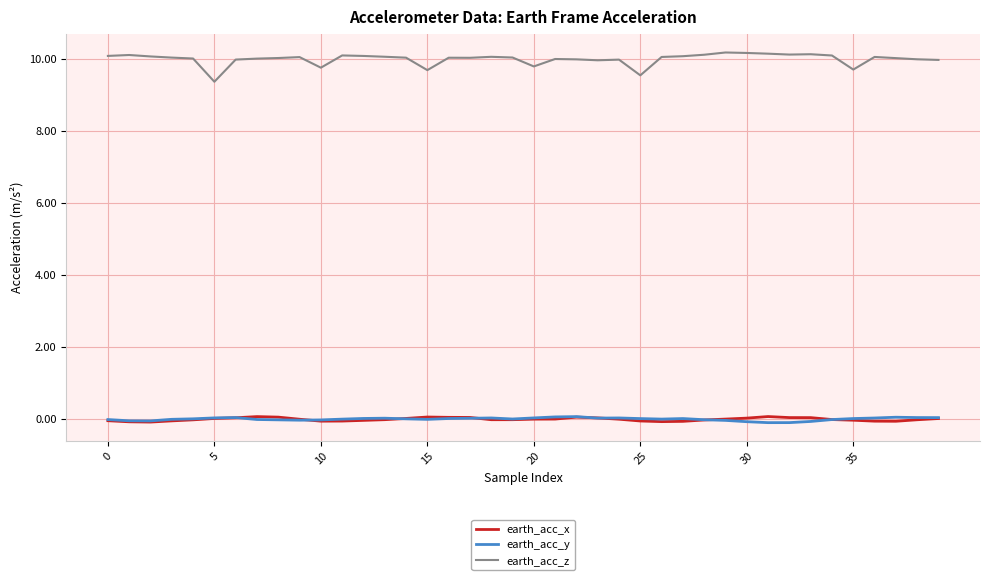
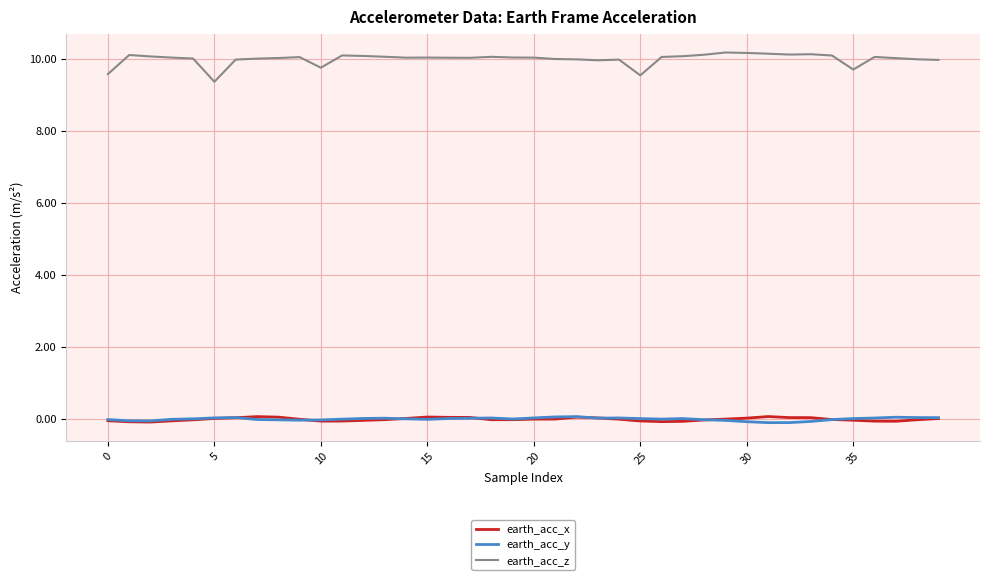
  {
    "earth_acc_x": {
      "30": 0.0
    },
    "earth_acc_y": {
      "30": -0.1
    },
    "earth_acc_z": {
-     "0": 10.1,
+     "0": 9.6,
      "5": 9.4,
      "10": 9.8,
-     "15": 9.7,
-     "20": 9.8,
+     "15": 10.0,
+     "20": 10.0,
      "25": 9.5,
      "30": 10.2,
      "35": 9.7
    }
  }
